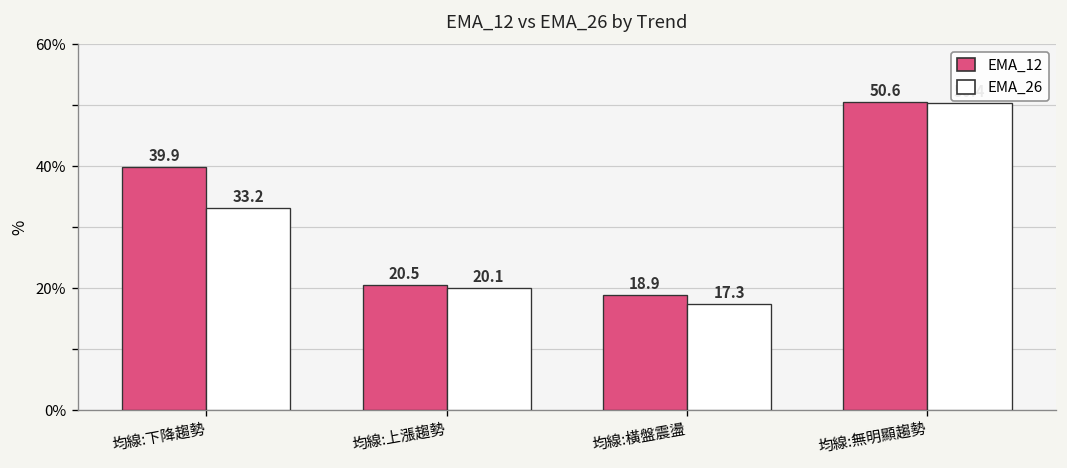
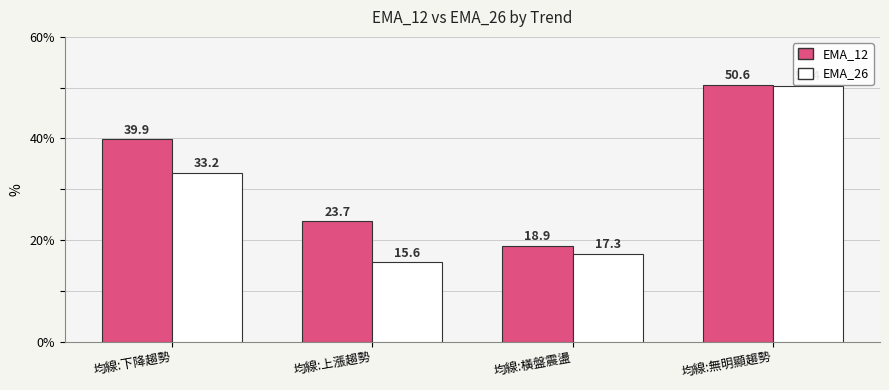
  {
    "EMA_12": {
      "均線:下降趨勢": 39.9,
-     "均線:上漲趨勢": 20.5,
+     "均線:上漲趨勢": 23.7,
      "均線:橫盤震盪": 18.9,
      "均線:無明顯趨勢": 50.6
    },
    "EMA_26": {
      "均線:下降趨勢": 33.2,
-     "均線:上漲趨勢": 20.1,
+     "均線:上漲趨勢": 15.6,
      "均線:橫盤震盪": 17.3
    }
  }
